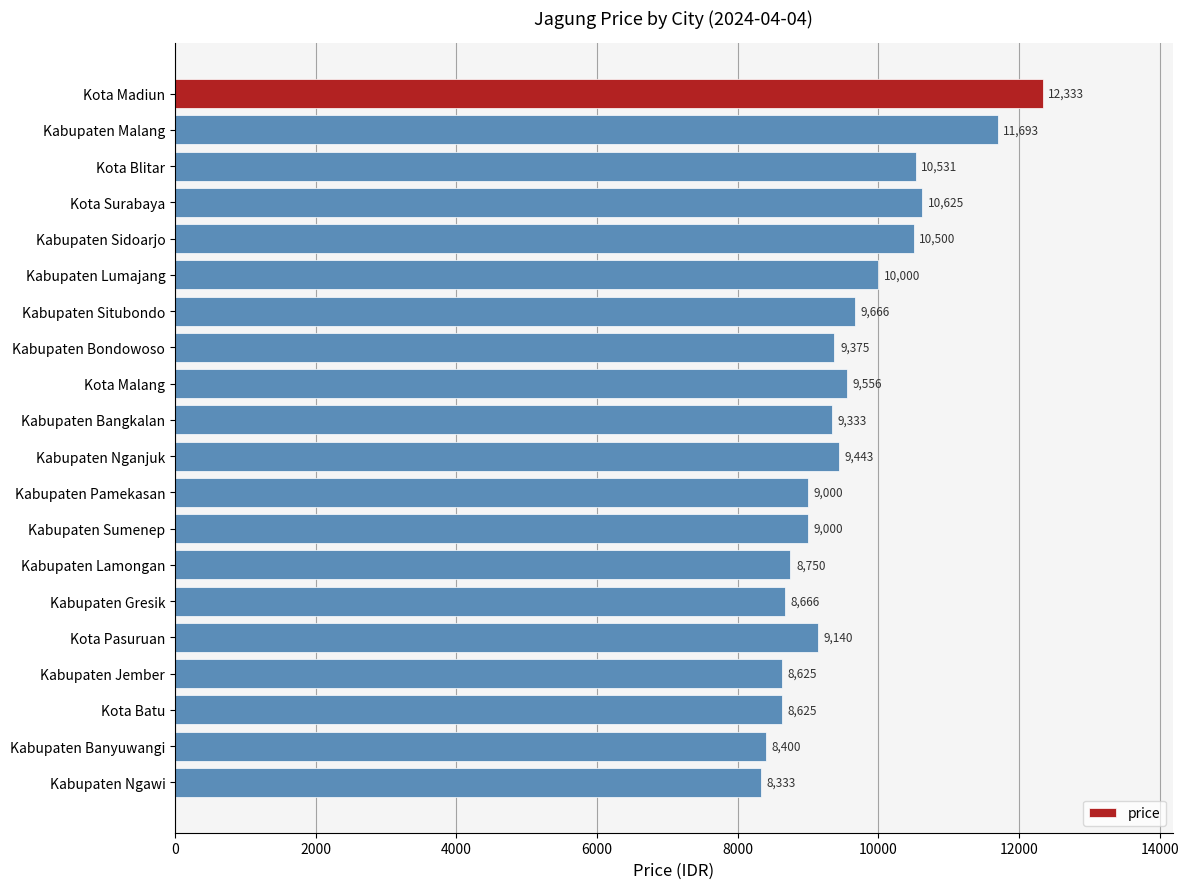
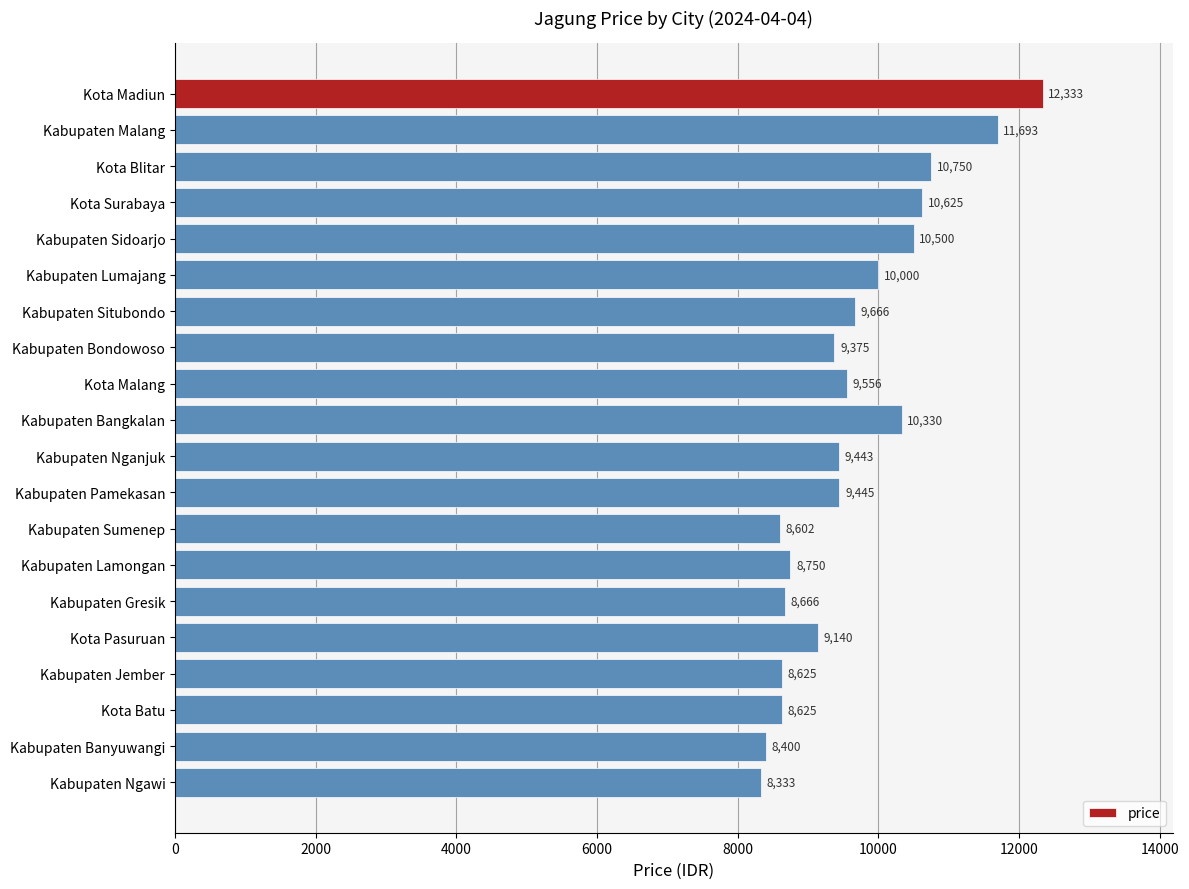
  {
    "Kota Madiun": "12,333",
    "Kabupaten Malang": "11,693",
-   "Kota Blitar": "10,531",
+   "Kota Blitar": "10,750",
    "Kota Surabaya": "10,625",
    "Kabupaten Sidoarjo": "10,500",
    "Kabupaten Lumajang": "10,000",
    "Kabupaten Situbondo": "9,666",
    "Kabupaten Bondowoso": "9,375",
    "Kota Malang": "9,556",
-   "Kabupaten Bangkalan": "9,333",
+   "Kabupaten Bangkalan": "10,330",
    "Kabupaten Nganjuk": "9,443",
-   "Kabupaten Pamekasan": "9,000",
-   "Kabupaten Sumenep": "9,000",
+   "Kabupaten Pamekasan": "9,445",
+   "Kabupaten Sumenep": "8,602",
    "Kabupaten Lamongan": "8,750",
    "Kabupaten Gresik": "8,666",
    "Kota Pasuruan": "9,140",
    "Kabupaten Jember": "8,625",
    "Kota Batu": "8,625",
    "Kabupaten Banyuwangi": "8,400",
    "Kabupaten Ngawi": "8,333"
  }
